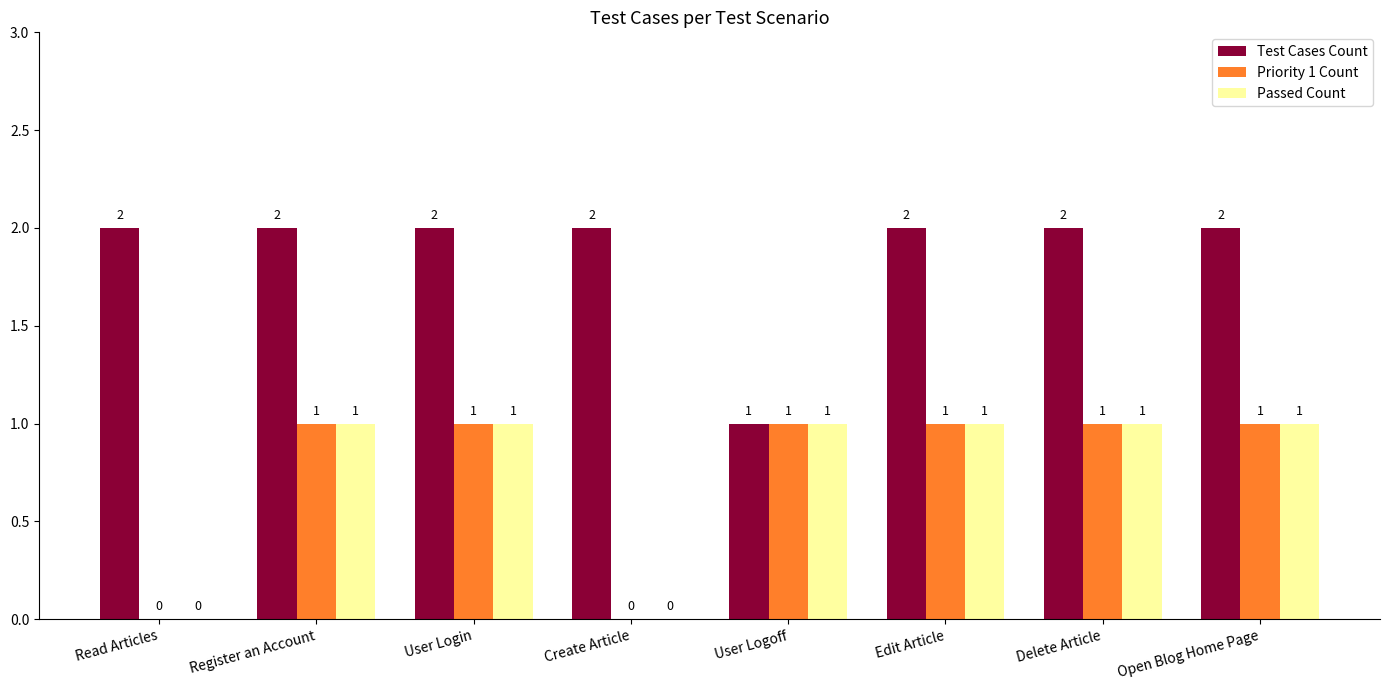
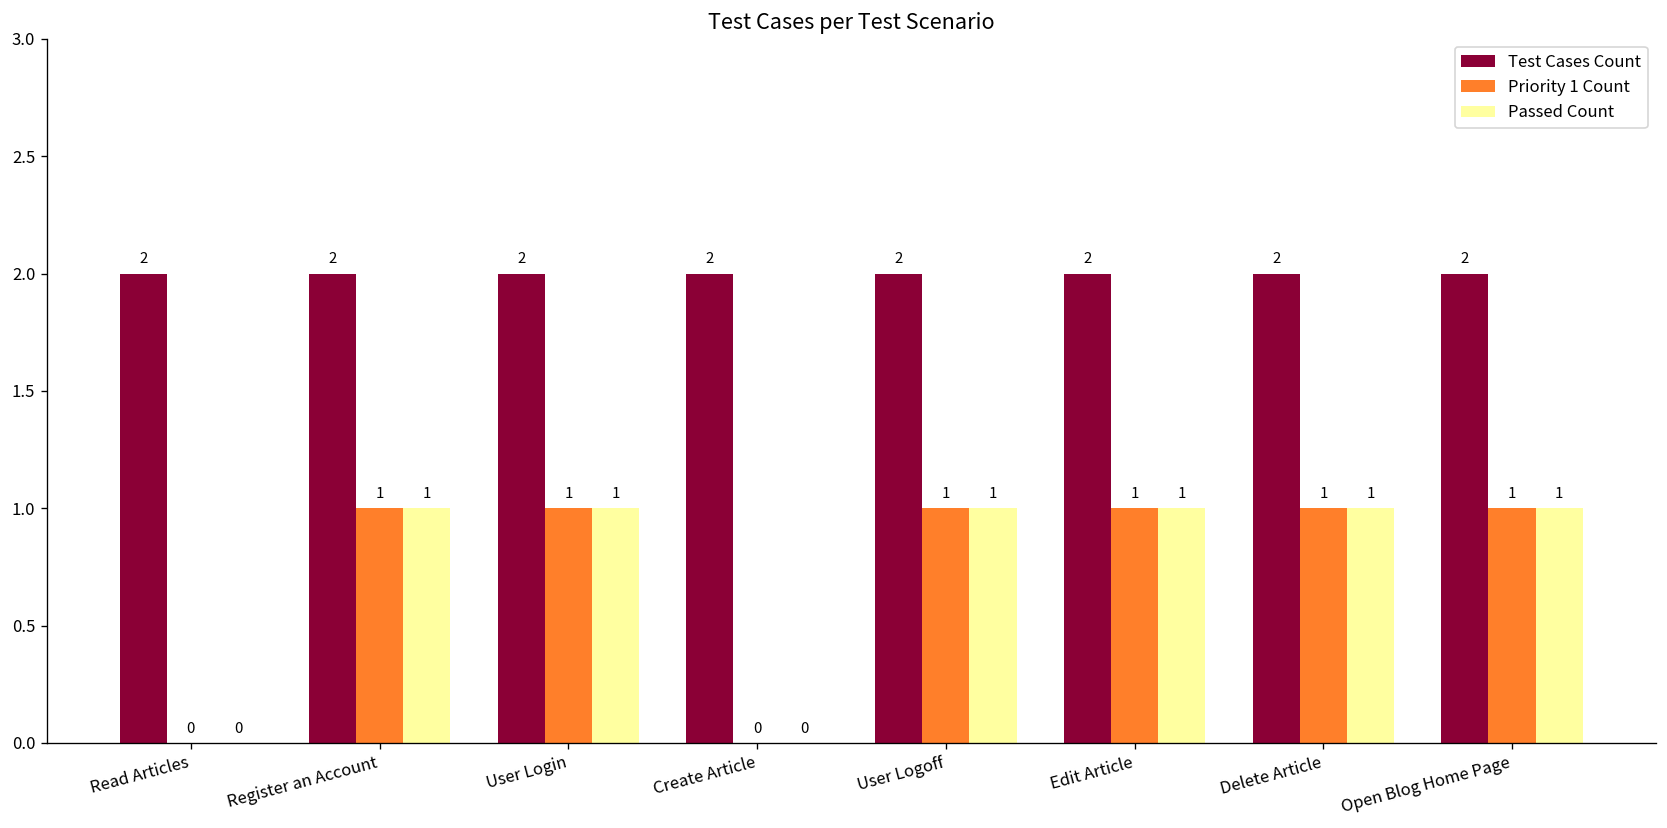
  {
    "Test Cases Count": {
      "Read Articles": 2,
      "Register an Account": 2,
      "User Login": 2,
      "Create Article": 2,
-     "User Logoff": 1,
+     "User Logoff": 2,
      "Edit Article": 2,
      "Delete Article": 2,
      "Open Blog Home Page": 2
    },
    "Priority 1 Count": {
      "Read Articles": 0,
      "Register an Account": 1,
      "User Login": 1,
      "Create Article": 0,
      "User Logoff": 1,
      "Edit Article": 1,
      "Delete Article": 1,
      "Open Blog Home Page": 1
    },
    "Passed Count": {
      "Read Articles": 0,
      "Register an Account": 1,
      "User Login": 1,
      "Create Article": 0,
      "User Logoff": 1,
      "Edit Article": 1,
      "Delete Article": 1,
      "Open Blog Home Page": 1
    }
  }
